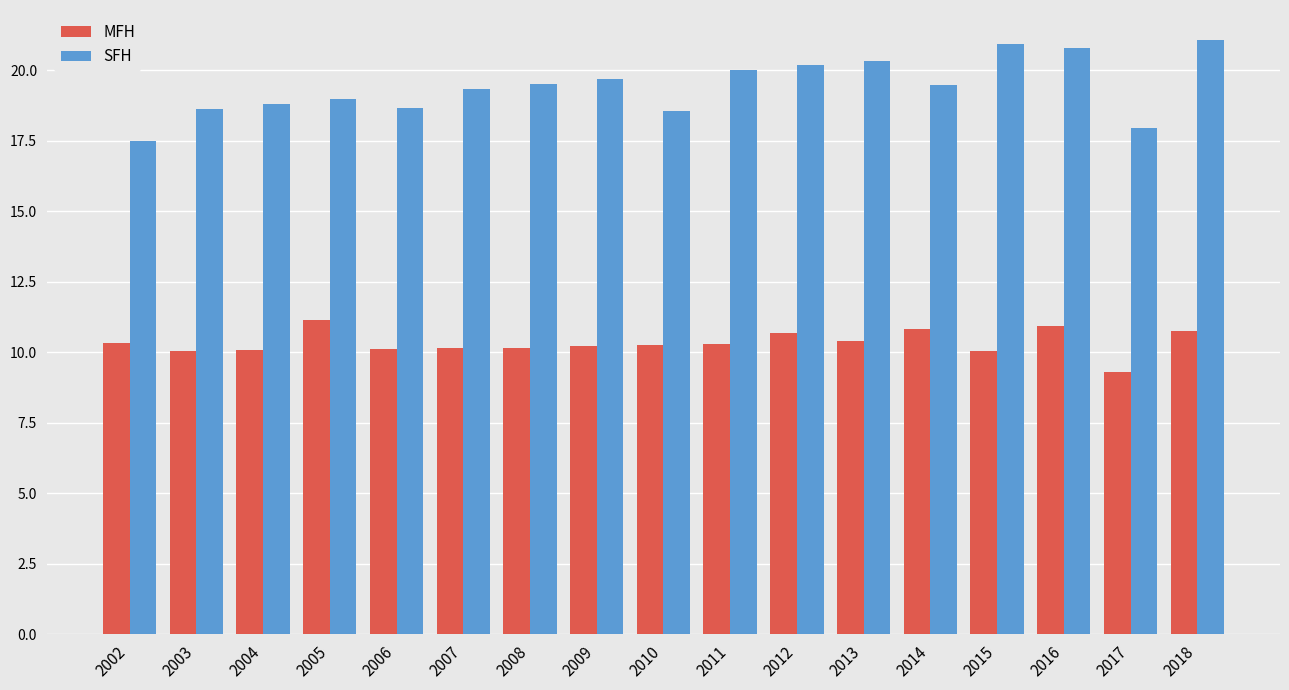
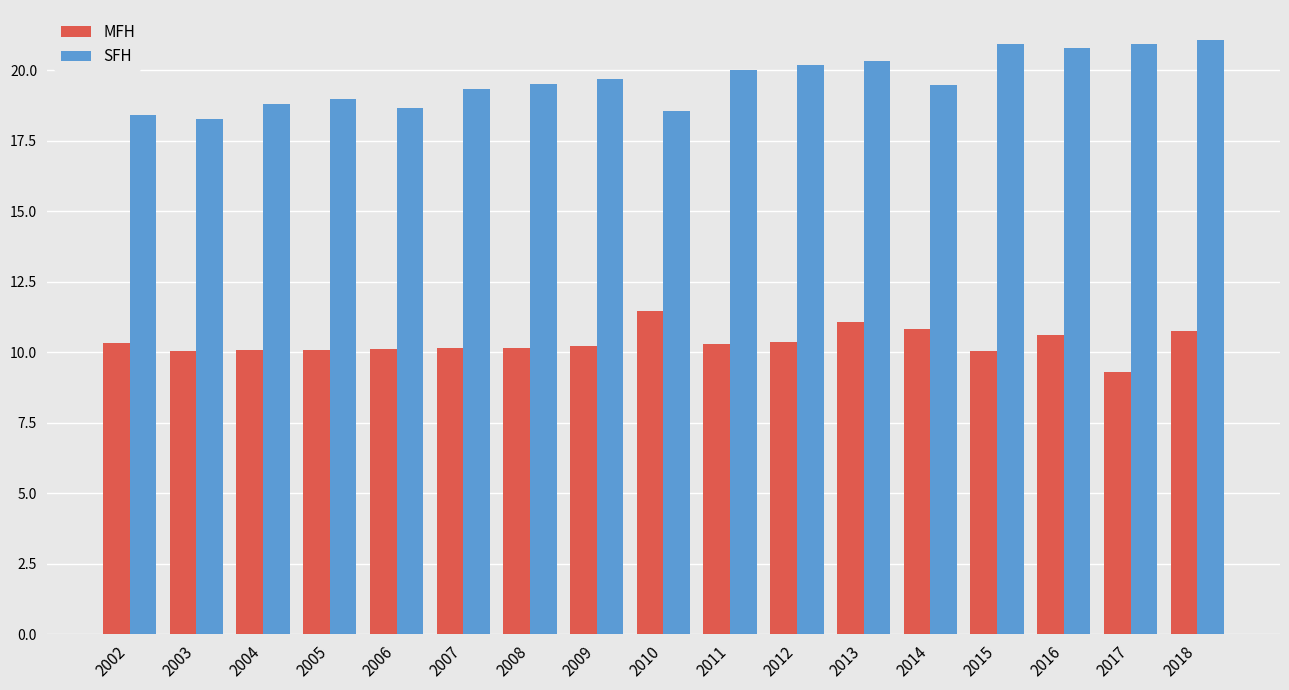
  {
    "MFH": {
      "2002": 10.3,
      "2003": 10.1,
      "2004": 10.1,
-     "2005": 11.2,
+     "2005": 10.1,
      "2006": 10.1,
      "2007": 10.1,
      "2008": 10.2,
      "2009": 10.2,
-     "2010": 10.2,
+     "2010": 11.5,
      "2011": 10.3,
-     "2012": 10.7,
-     "2013": 10.4,
+     "2012": 10.3,
+     "2013": 11.1,
      "2014": 10.8,
      "2015": 10.0,
-     "2016": 10.9,
+     "2016": 10.6,
      "2017": 9.3,
      "2018": 10.8
    },
    "SFH": {
-     "2002": 17.5,
-     "2003": 18.6,
+     "2002": 18.4,
+     "2003": 18.3,
      "2004": 18.8,
      "2005": 19.0,
      "2006": 18.7,
      "2007": 19.3,
      "2008": 19.5,
      "2009": 19.7,
      "2010": 18.6,
      "2011": 20.0,
      "2012": 20.2,
      "2013": 20.3,
      "2014": 19.5,
      "2015": 20.9,
      "2016": 20.8,
-     "2017": 18.0,
+     "2017": 20.9,
      "2018": 21.1
    }
  }
